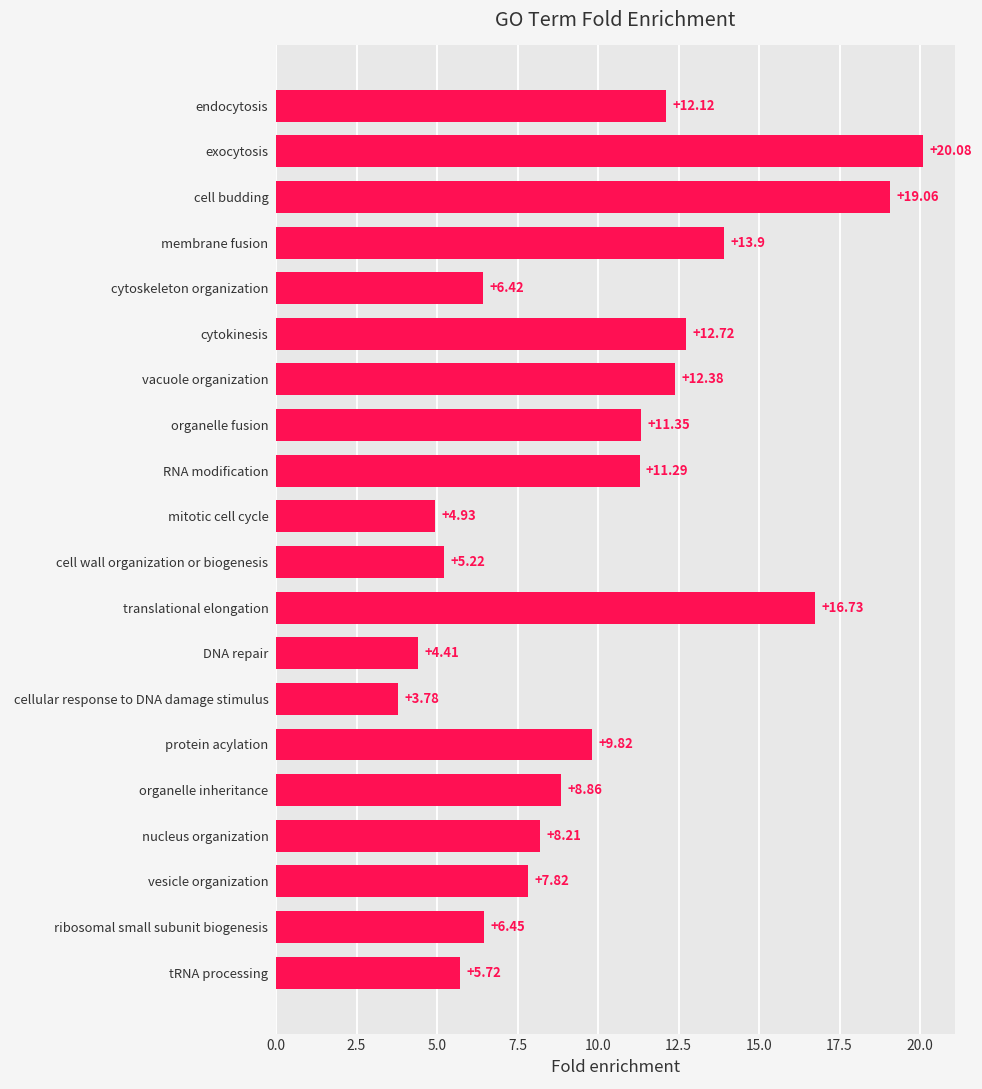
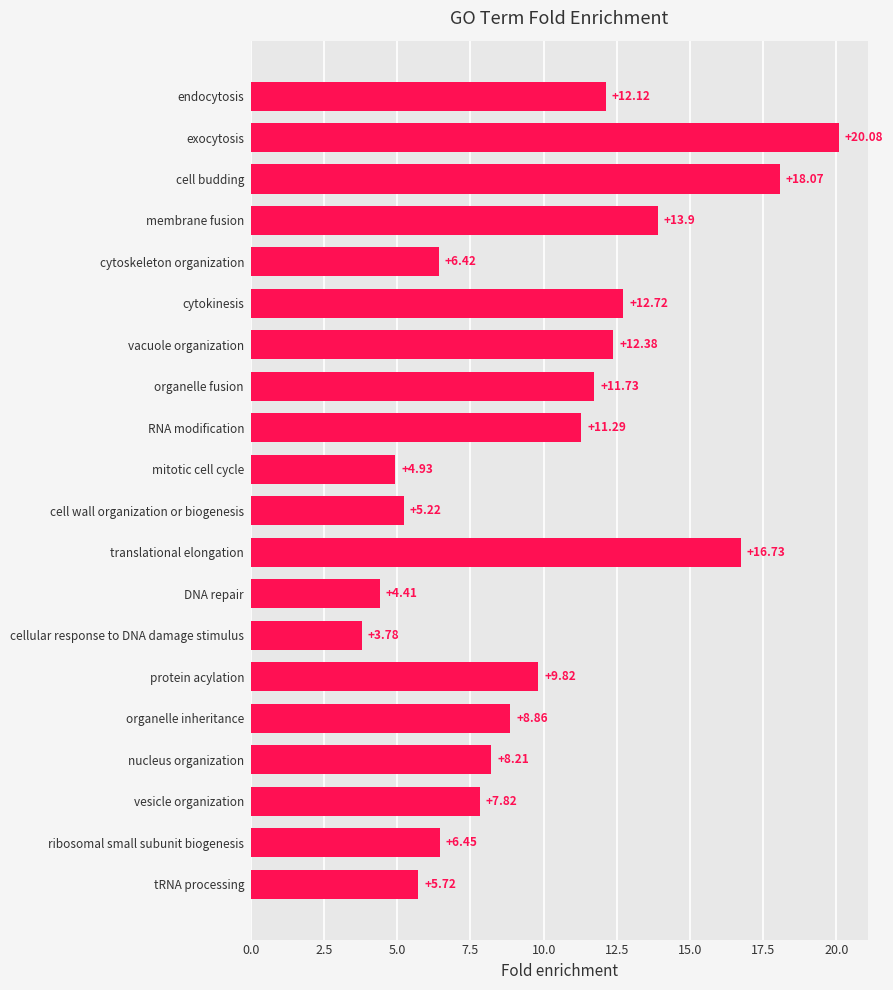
  {
    "endocytosis": "+12.12",
    "exocytosis": "+20.08",
-   "cell budding": "+19.06",
+   "cell budding": "+18.07",
    "membrane fusion": "+13.9",
    "cytoskeleton organization": "+6.42",
    "cytokinesis": "+12.72",
    "vacuole organization": "+12.38",
-   "organelle fusion": "+11.35",
+   "organelle fusion": "+11.73",
    "RNA modification": "+11.29",
    "mitotic cell cycle": "+4.93",
    "cell wall organization or biogenesis": "+5.22",
    "translational elongation": "+16.73",
    "DNA repair": "+4.41",
    "cellular response to DNA damage stimulus": "+3.78",
    "protein acylation": "+9.82",
    "organelle inheritance": "+8.86",
    "nucleus organization": "+8.21",
    "vesicle organization": "+7.82",
    "ribosomal small subunit biogenesis": "+6.45",
    "tRNA processing": "+5.72"
  }
